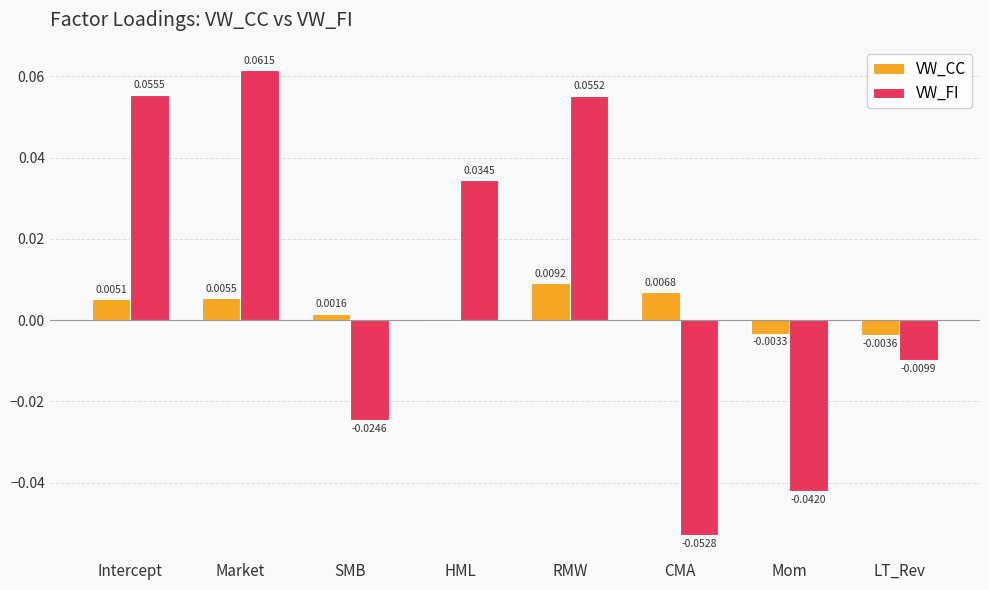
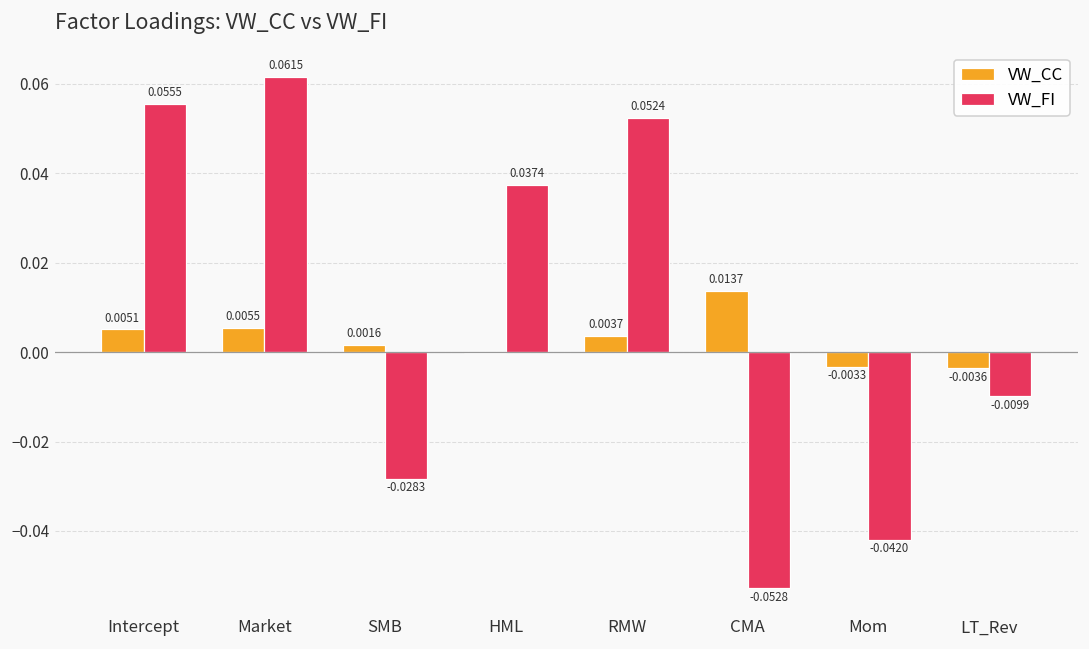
  {
    "VW_CC": {
      "Intercept": 0.0051,
      "Market": 0.0055,
      "SMB": 0.0016,
-     "RMW": 0.0092,
-     "CMA": 0.0068,
+     "RMW": 0.0037,
+     "CMA": 0.0137,
      "Mom": -0.0033,
      "LT_Rev": -0.0036
    },
    "VW_FI": {
      "Intercept": 0.0555,
      "Market": 0.0615,
-     "SMB": -0.0246,
-     "HML": 0.0345,
-     "RMW": 0.0552,
+     "SMB": -0.0283,
+     "HML": 0.0374,
+     "RMW": 0.0524,
      "CMA": -0.0528,
      "Mom": -0.0420,
      "LT_Rev": -0.0099
    }
  }
